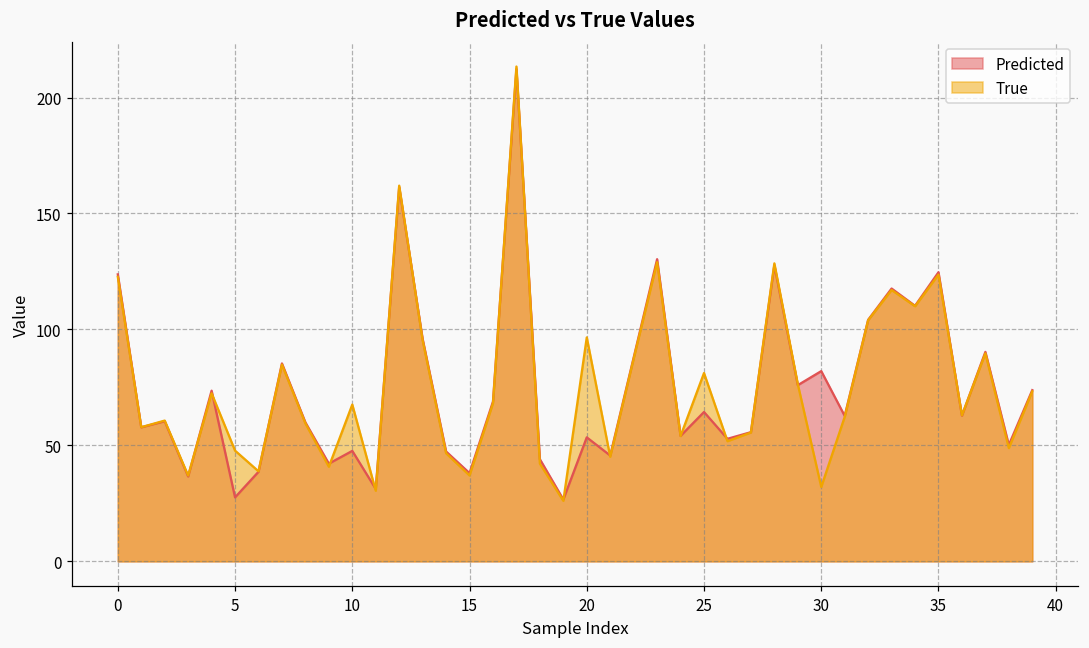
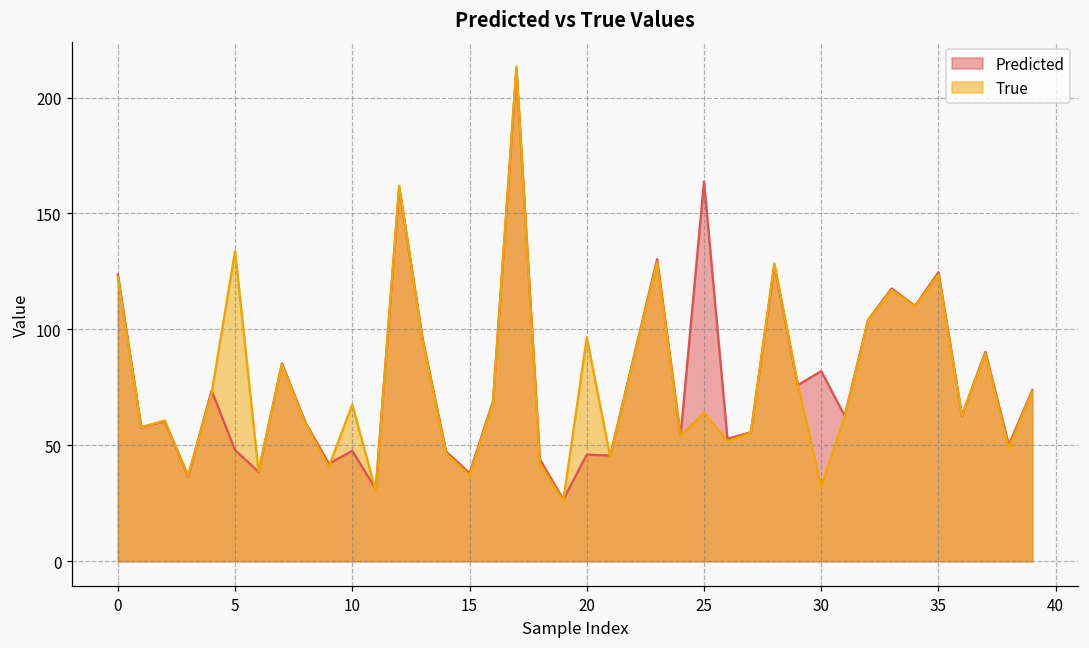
  {
    "Predicted": {
-     "5": 28,
+     "5": 48,
      "10": 48,
-     "20": 53,
-     "25": 64,
+     "20": 46,
+     "25": 164,
      "30": 82
    },
    "True": {
-     "5": 48,
+     "5": 134,
      "10": 68,
      "20": 97,
-     "25": 81,
+     "25": 64,
      "30": 32
    }
  }
